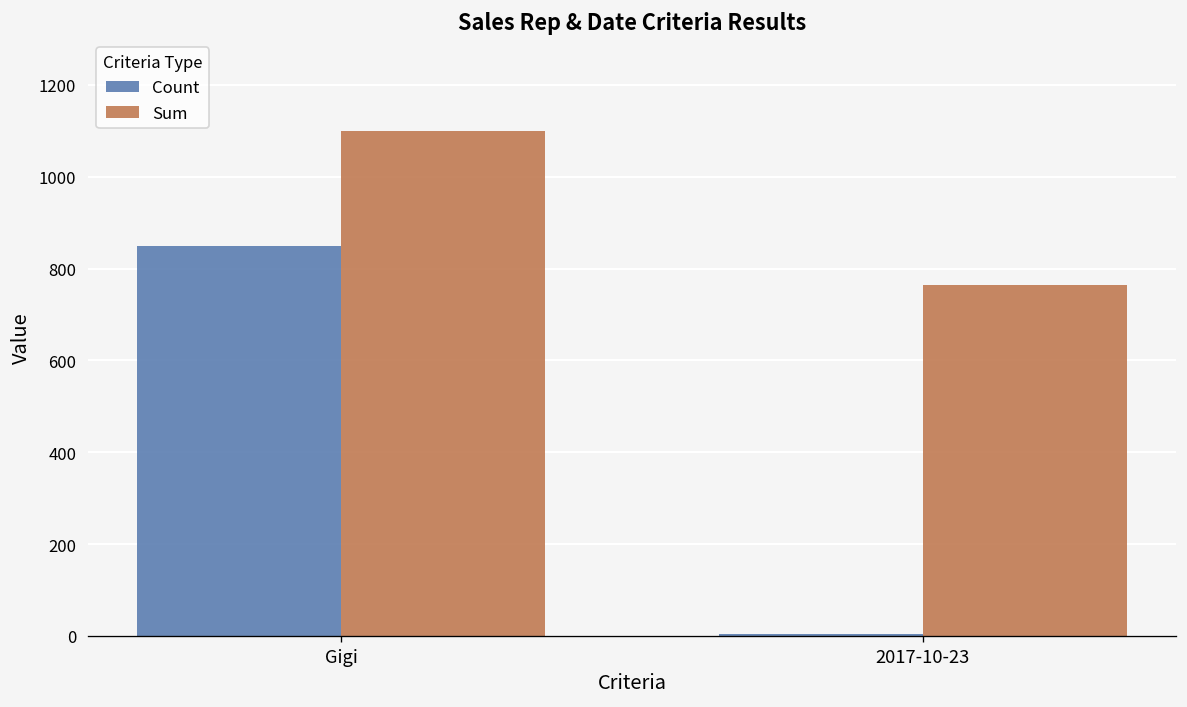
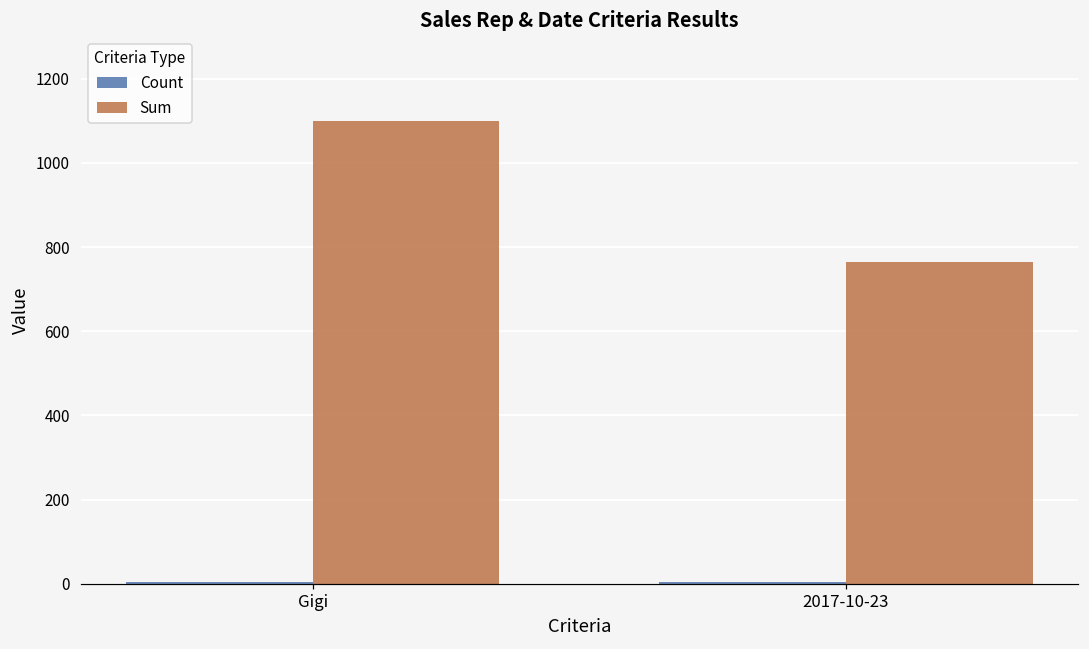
  {
    "Count": {
-     "Gigi": 850
+     "Gigi": 0
    },
    "Sum": {
      "Gigi": 1100,
      "2017-10-23": 770
    }
  }
